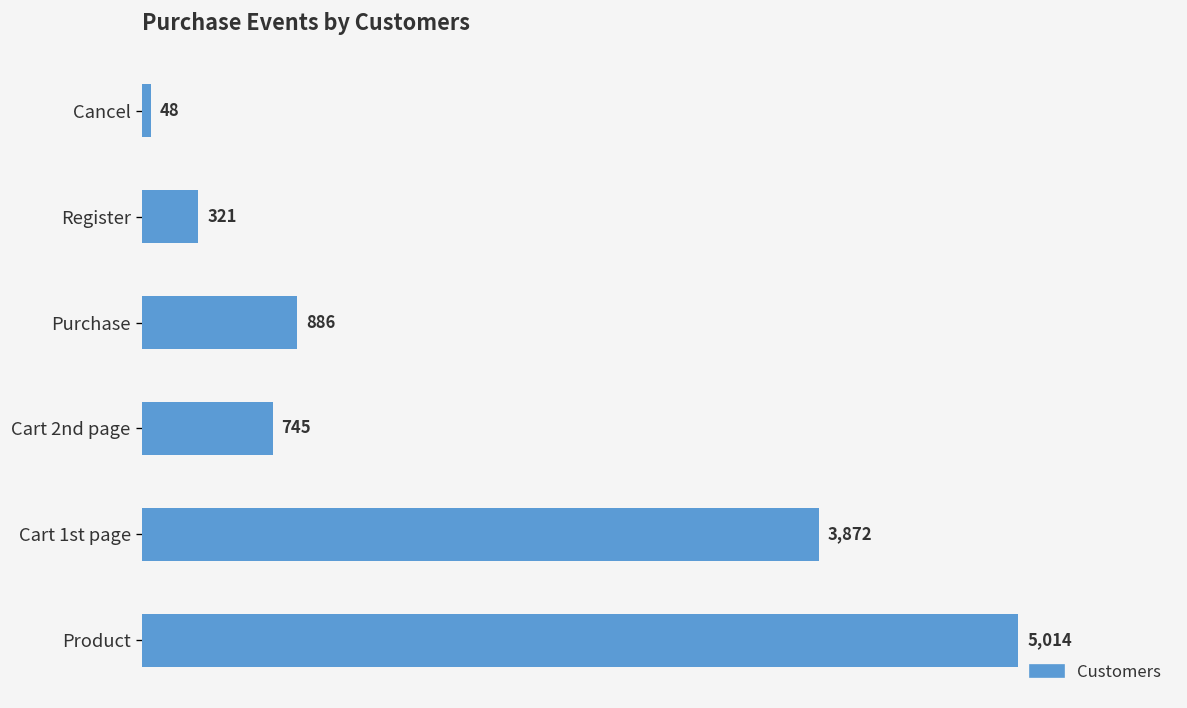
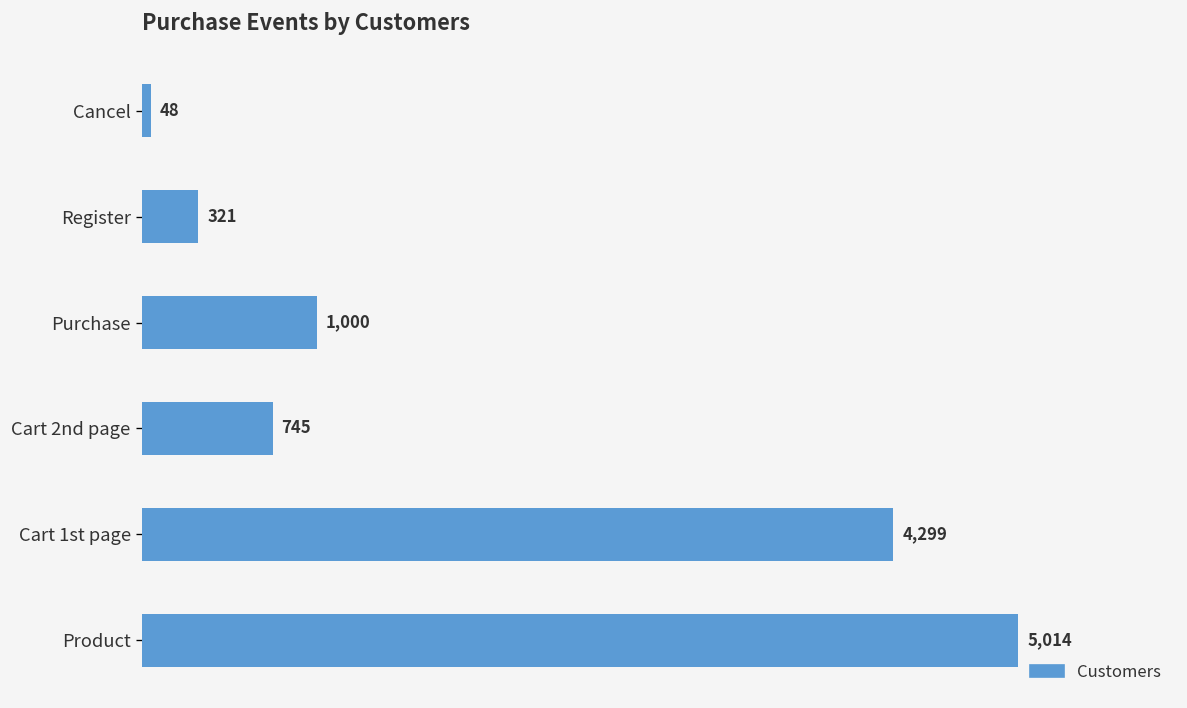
  {
    "Cancel": "48",
    "Register": "321",
-   "Purchase": "886",
+   "Purchase": "1,000",
    "Cart 2nd page": "745",
-   "Cart 1st page": "3,872",
+   "Cart 1st page": "4,299",
    "Product": "5,014"
  }
